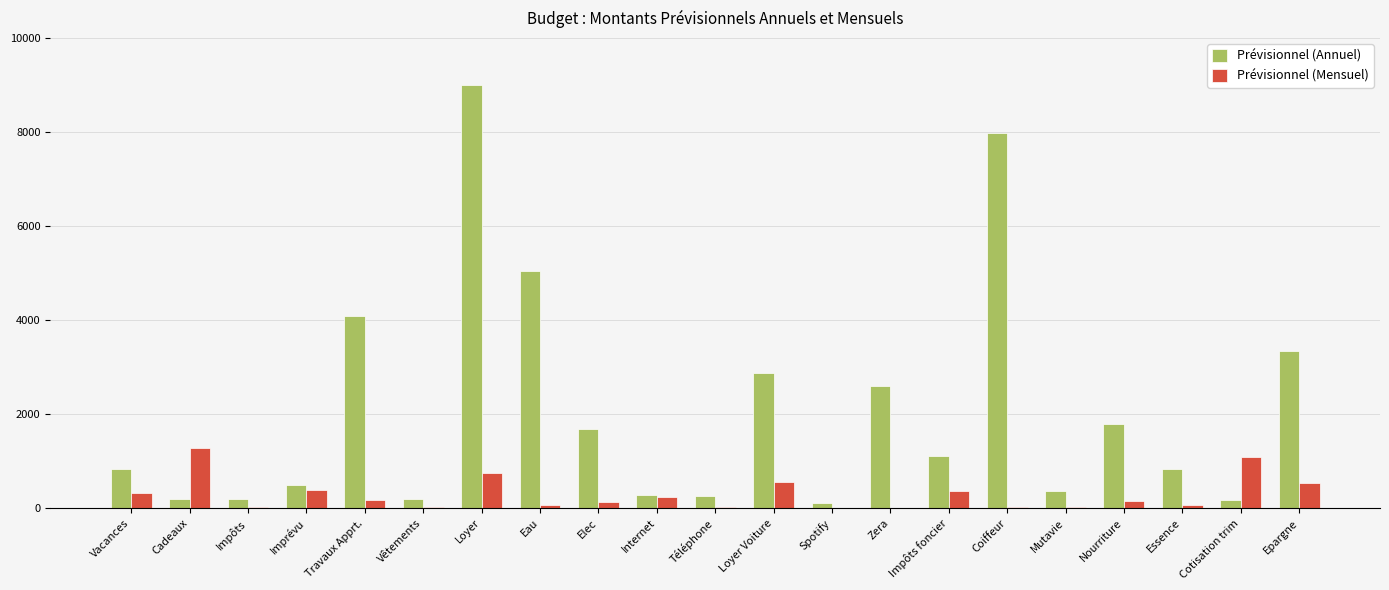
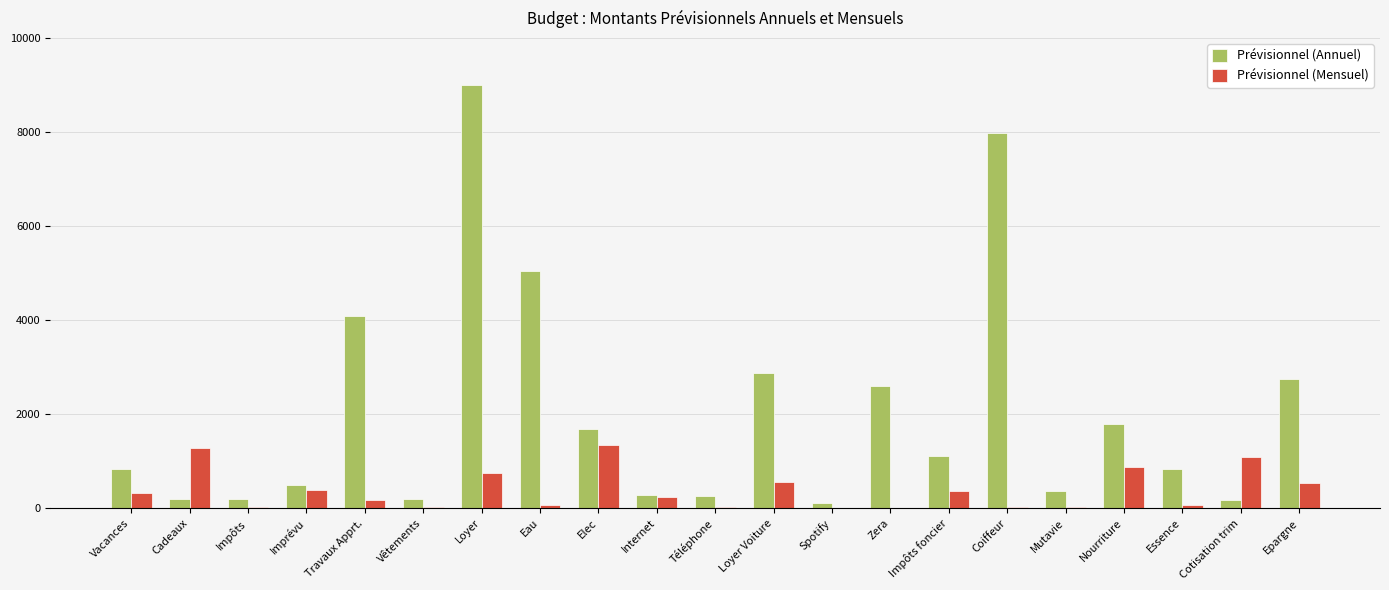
  {
    "Prévisionnel (Annuel)": {
      "Vacances": 800,
      "Cadeaux": 200,
      "Impôts": 200,
      "Imprévu": 500,
      "Travaux Apprt.": 4100,
      "Vêtements": 200,
      "Loyer": 9000,
      "Eau": 5000,
      "Elec": 1700,
      "Internet": 300,
      "Téléphone": 300,
      "Loyer Voiture": 2900,
      "Spotify": 100,
      "Zera": 2600,
      "Impôts foncier": 1100,
      "Coiffeur": 8000,
      "Mutavie": 400,
      "Nourriture": 1800,
      "Essence": 800,
      "Cotisation trim": 200,
-     "Epargne": 3300
+     "Epargne": 2700
    },
    "Prévisionnel (Mensuel)": {
      "Vacances": 300,
      "Cadeaux": 1300,
      "Imprévu": 400,
      "Travaux Apprt.": 200,
      "Loyer": 800,
      "Eau": 100,
-     "Elec": 100,
+     "Elec": 1300,
      "Internet": 200,
      "Loyer Voiture": 600,
      "Impôts foncier": 400,
-     "Nourriture": 200,
+     "Nourriture": 900,
      "Essence": 100,
      "Cotisation trim": 1100,
      "Epargne": 500
    }
  }
